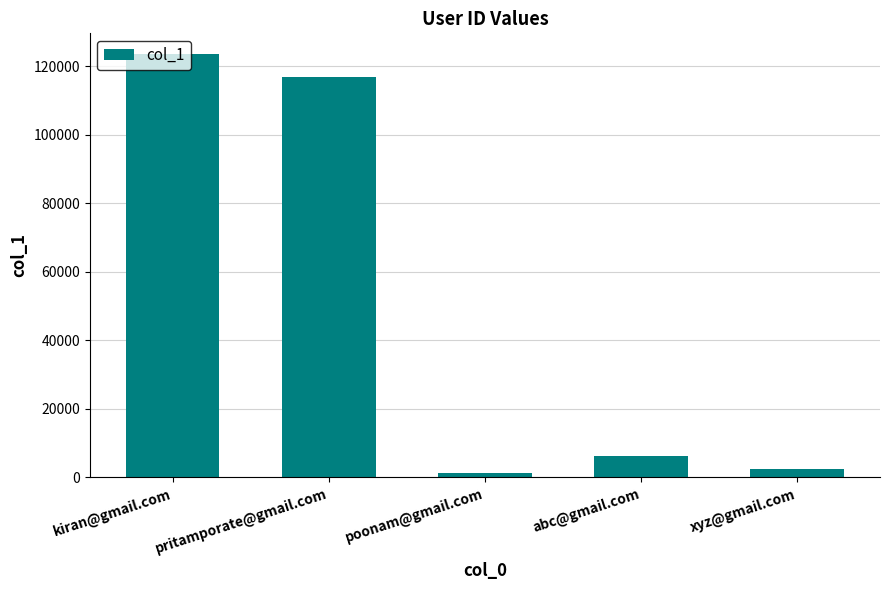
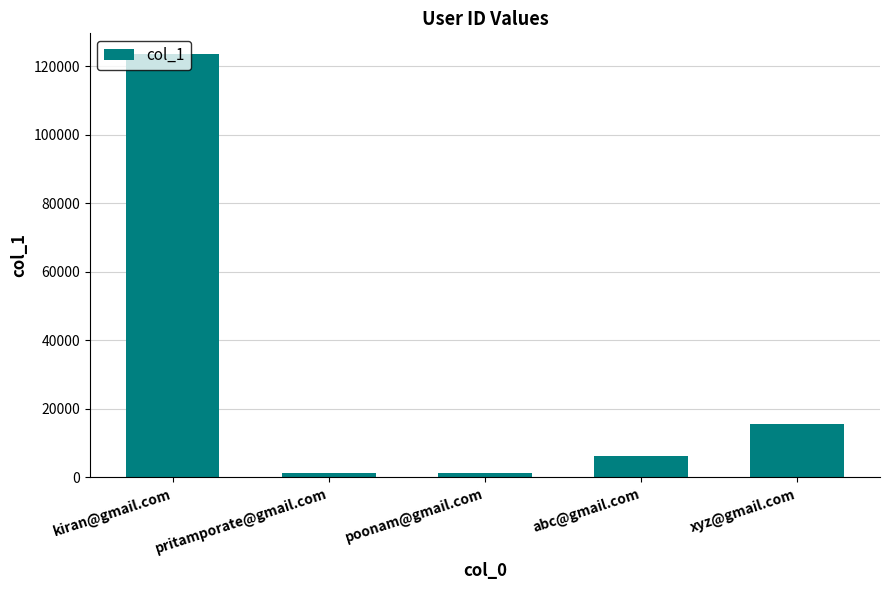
  {
-   "pritamporate@gmail.com": 117000,
+   "pritamporate@gmail.com": 1000,
    "poonam@gmail.com": 1000,
    "abc@gmail.com": 6000,
-   "xyz@gmail.com": 2000
+   "xyz@gmail.com": 15000
  }
